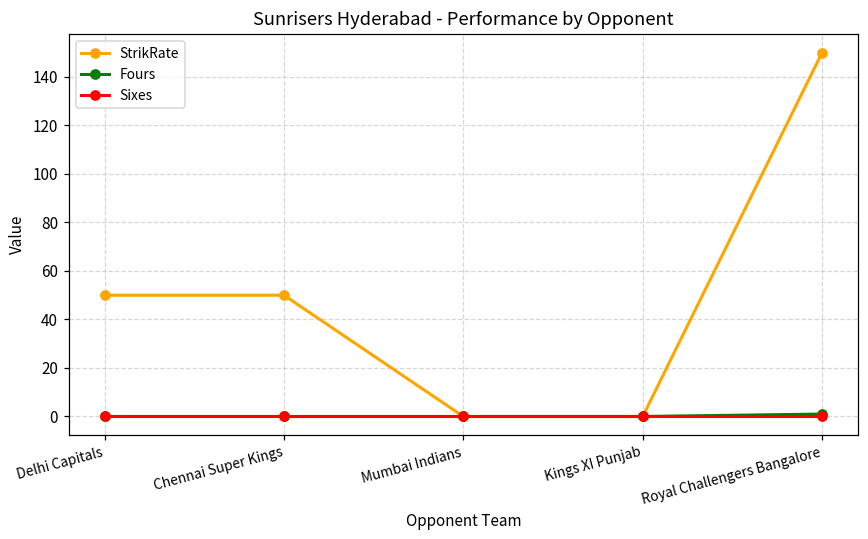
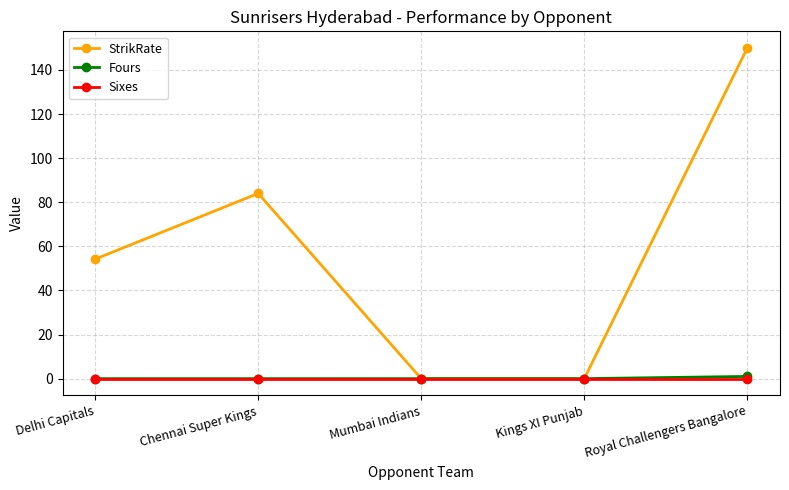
  {
    "StrikRate": {
-     "Delhi Capitals": 50,
-     "Chennai Super Kings": 50,
+     "Delhi Capitals": 54,
+     "Chennai Super Kings": 84,
      "Royal Challengers Bangalore": 150
    }
  }
